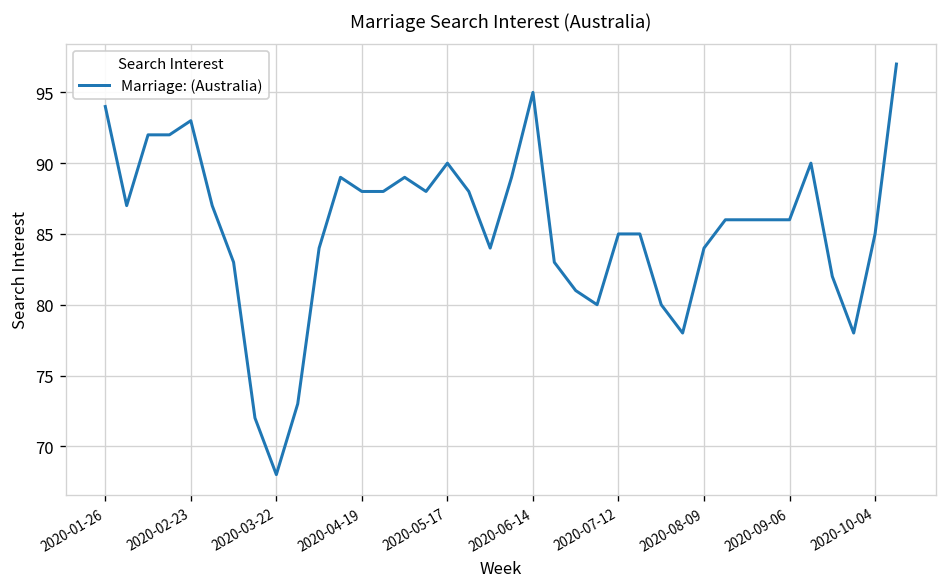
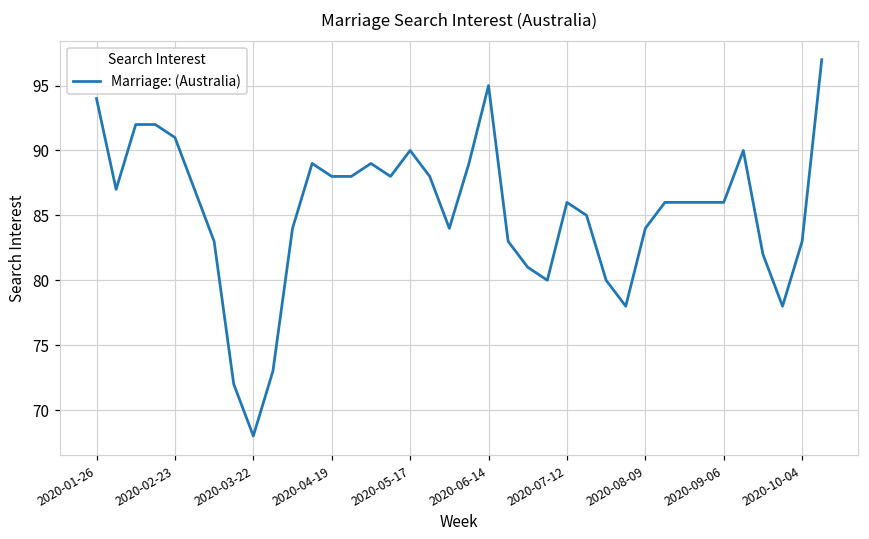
  {
    "2020-01-26": 94,
-   "2020-02-23": 93,
+   "2020-02-23": 91,
    "2020-03-22": 68,
    "2020-04-19": 88,
    "2020-05-17": 90,
    "2020-06-14": 95,
-   "2020-07-12": 85,
+   "2020-07-12": 86,
    "2020-08-09": 84,
    "2020-09-06": 86,
-   "2020-10-04": 85
+   "2020-10-04": 83
  }
